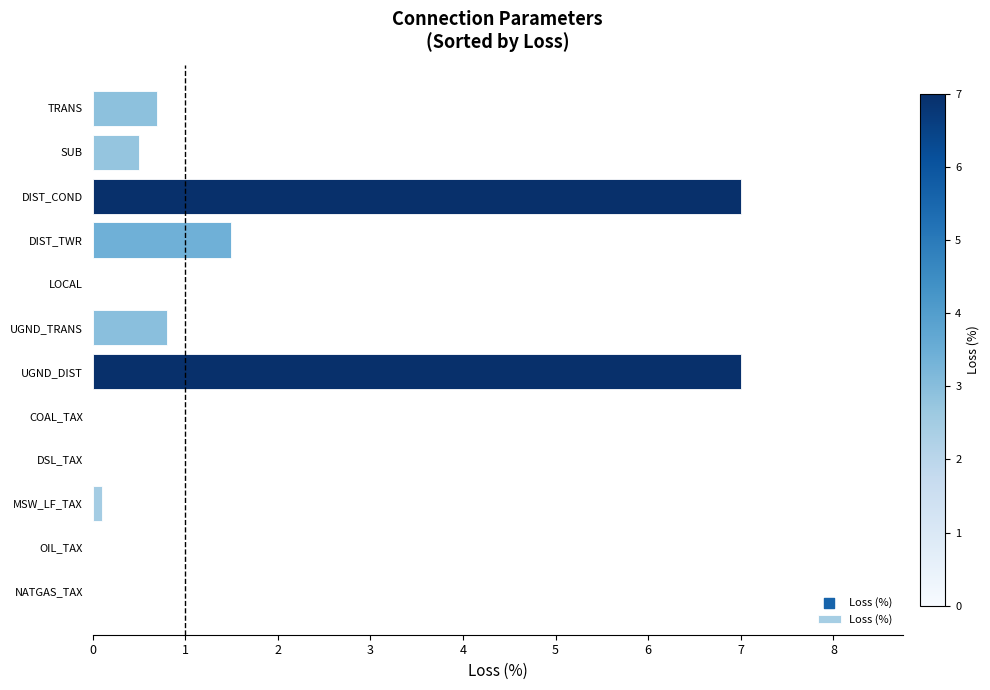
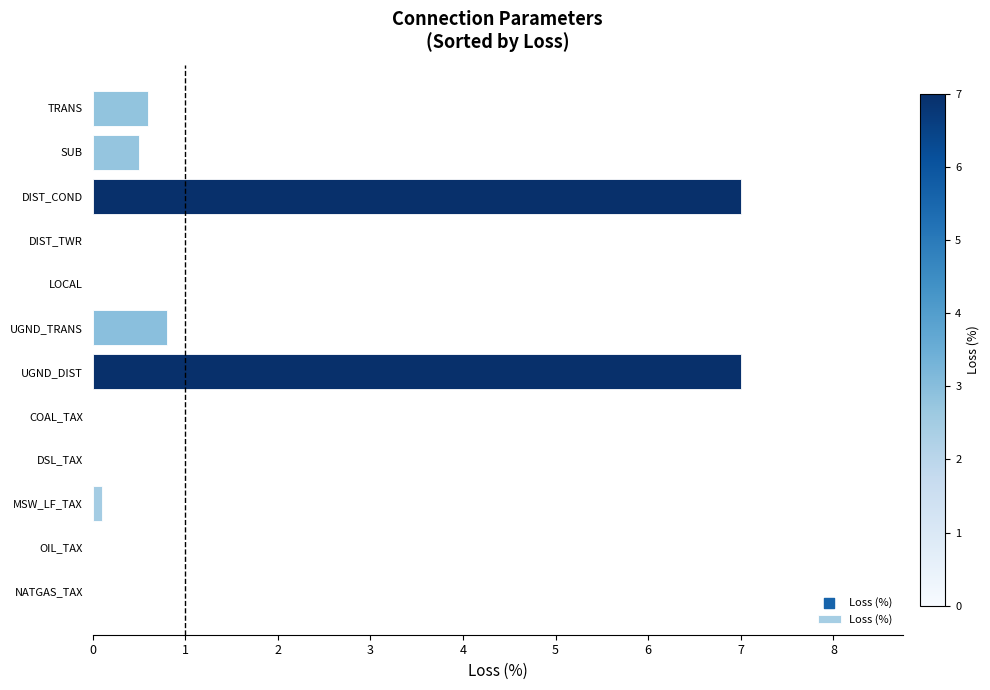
  {
-   "TRANS": 0.7,
+   "TRANS": 0.6,
    "SUB": 0.5,
    "DIST_COND": 7.0,
-   "DIST_TWR": 1.5,
+   "DIST_TWR": 0.0,
    "LOCAL": 0.0,
    "UGND_TRANS": 0.8,
    "UGND_DIST": 7.0,
    "COAL_TAX": 0.0,
    "DSL_TAX": 0.0,
    "MSW_LF_TAX": 0.1,
    "OIL_TAX": 0.0,
    "NATGAS_TAX": 0.0
  }
